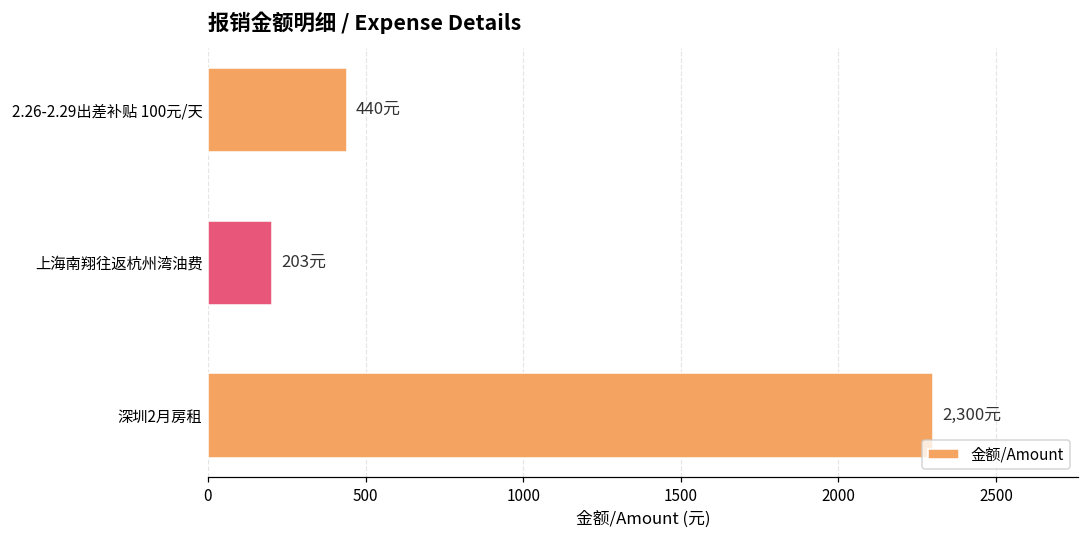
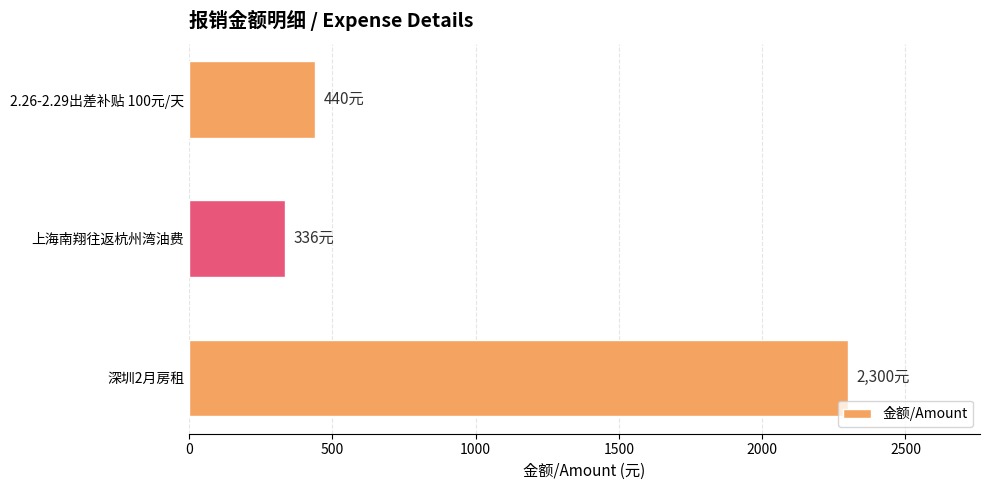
  {
    "2.26-2.29出差补贴 100元/天": "440元",
-   "上海南翔往返杭州湾油费": "203元",
+   "上海南翔往返杭州湾油费": "336元",
    "深圳2月房租": "2,300元"
  }
